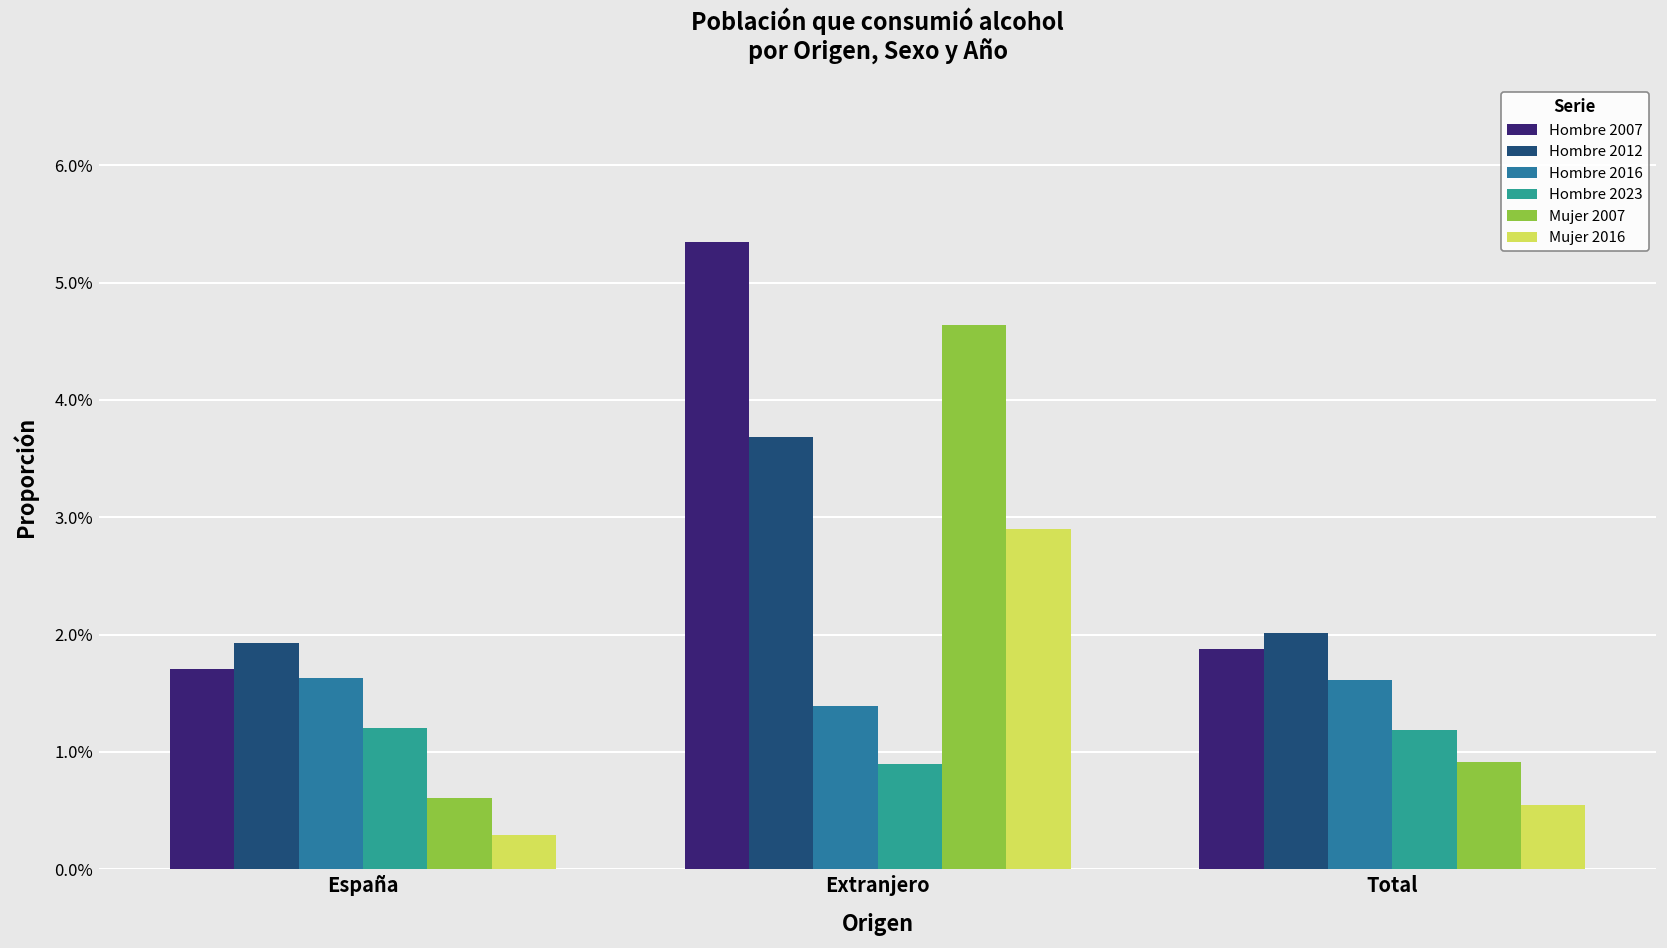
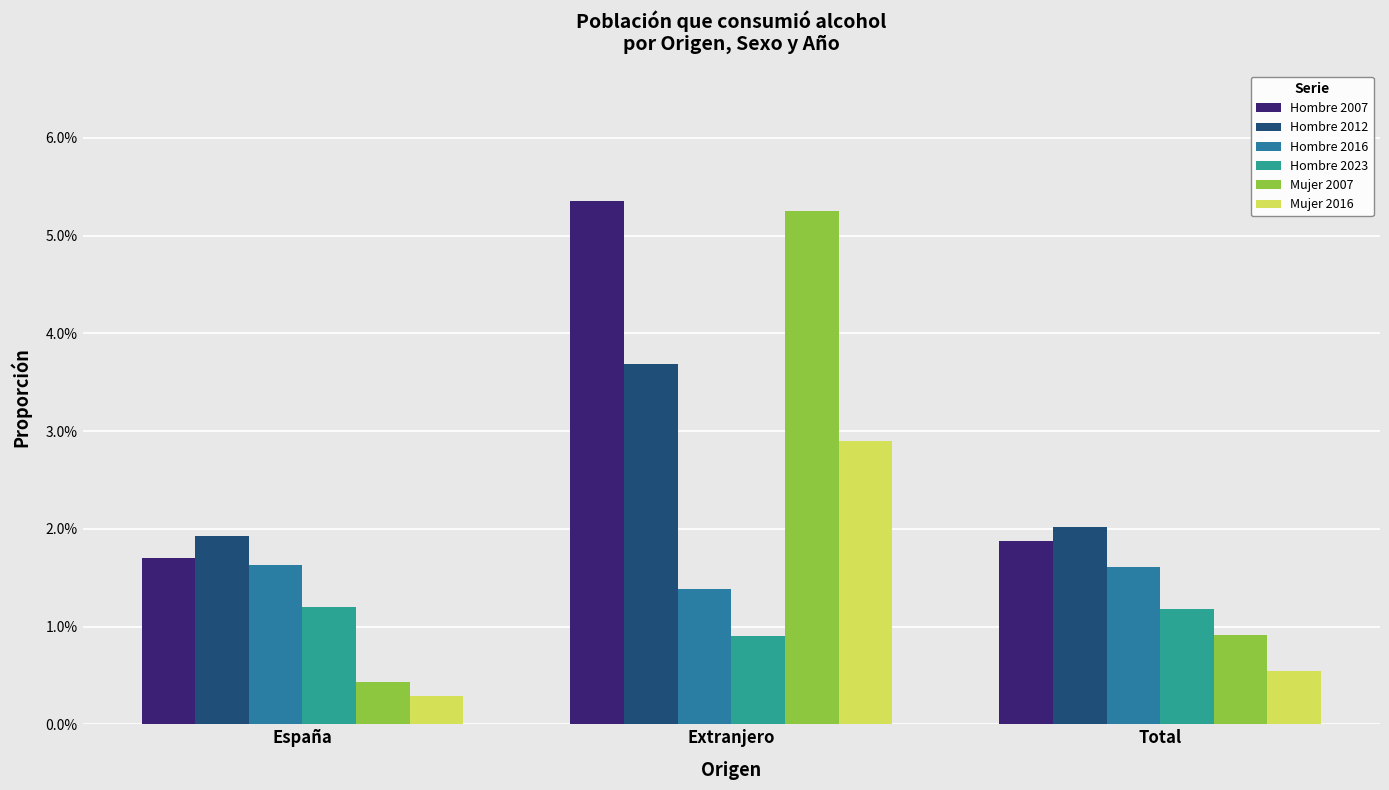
  {
    "Mujer 2007": {
-     "España": "0.6%",
-     "Extranjero": "4.6%",
+     "España": "0.4%",
+     "Extranjero": "5.3%",
      "Total": "0.9%"
    },
    "Mujer 2016": {
      "España": "0.3%",
      "Extranjero": "2.9%",
      "Total": "0.5%"
    }
  }
